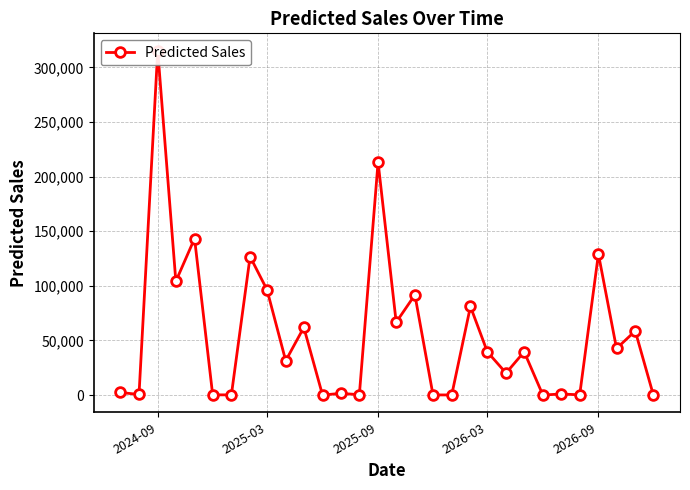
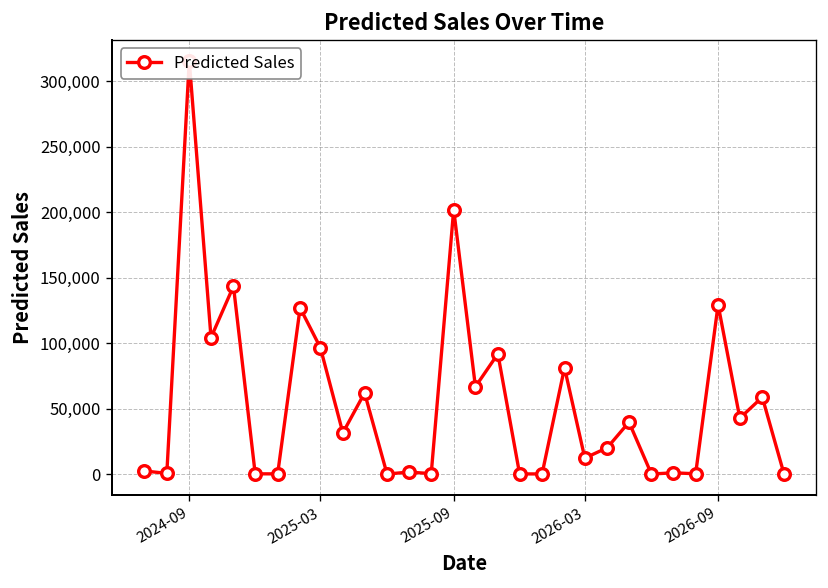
  {
    "2025-03": "96,000",
-   "2025-09": "213,000",
-   "2026-03": "40,000",
+   "2025-09": "202,000",
+   "2026-03": "12,000",
    "2026-09": "129,000"
  }
